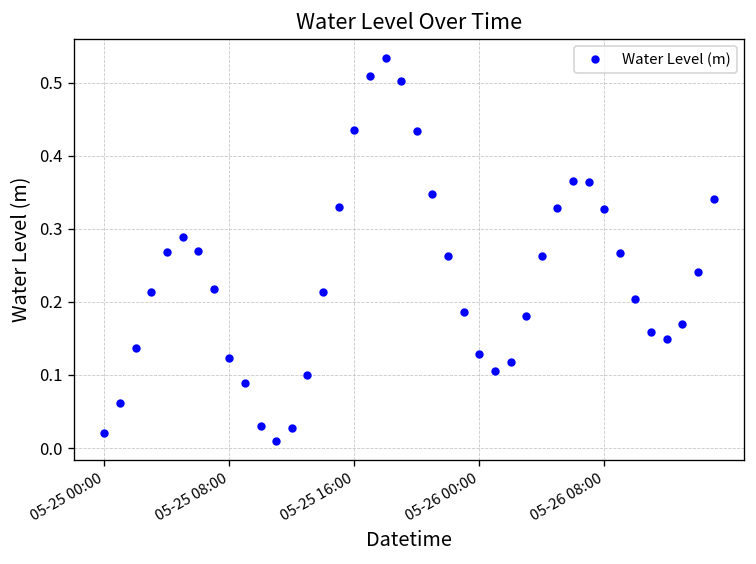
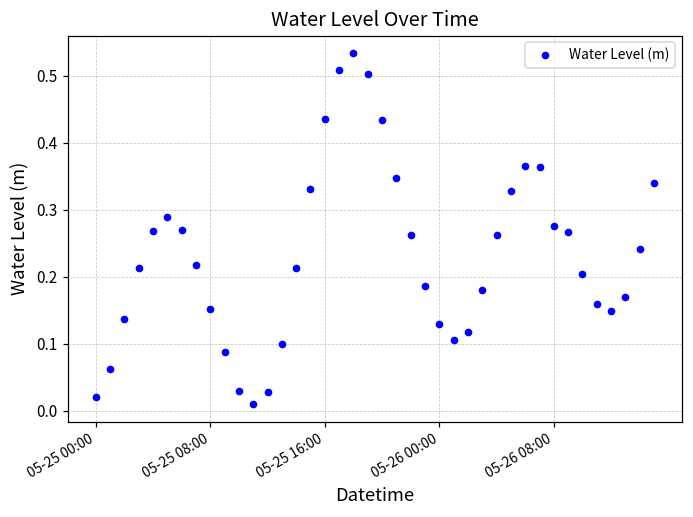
  {
    "05-25 00:00": 0.02,
-   "05-25 08:00": 0.12,
+   "05-25 08:00": 0.15,
    "05-25 16:00": 0.44,
    "05-26 00:00": 0.13,
-   "05-26 08:00": 0.33
+   "05-26 08:00": 0.28
  }
